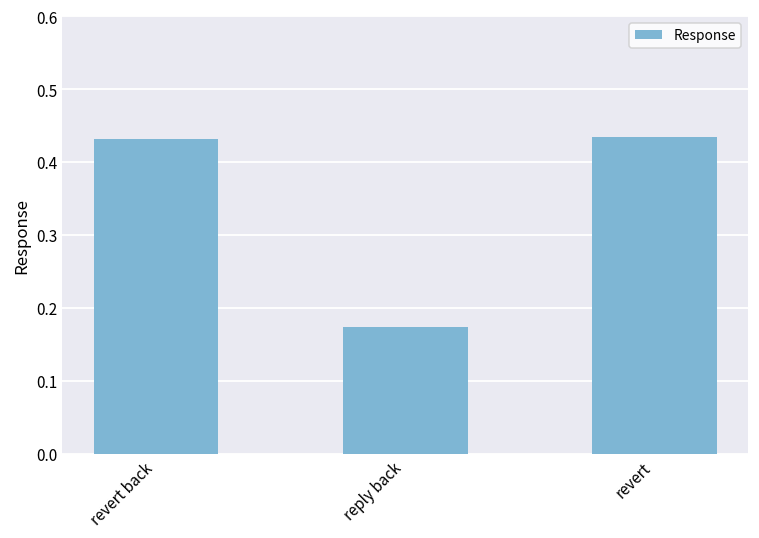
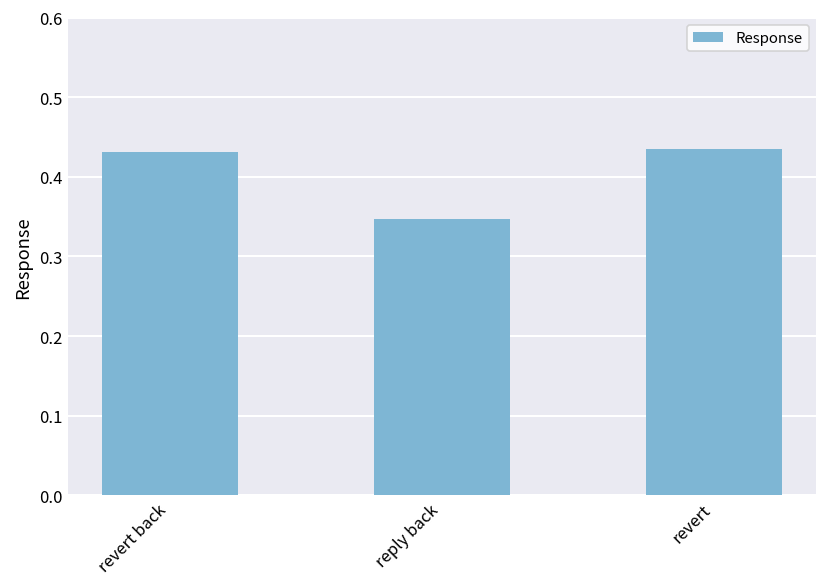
  {
    "revert back": 0.43,
-   "reply back": 0.17,
+   "reply back": 0.35,
    "revert": 0.43
  }
